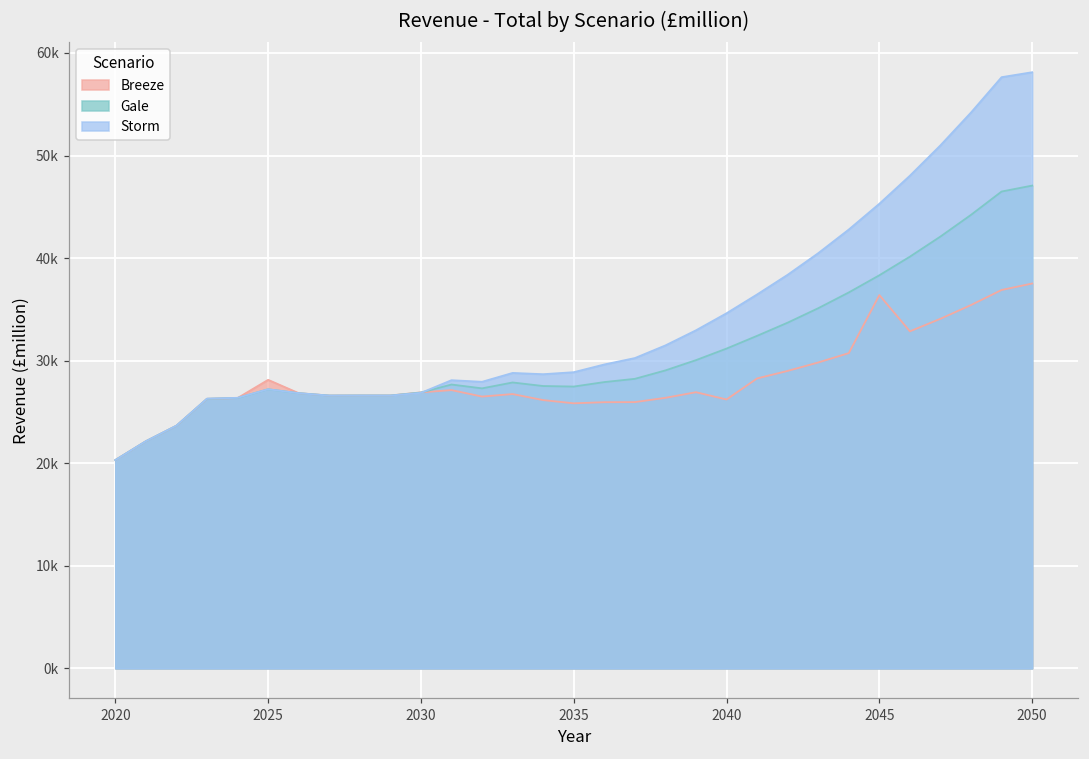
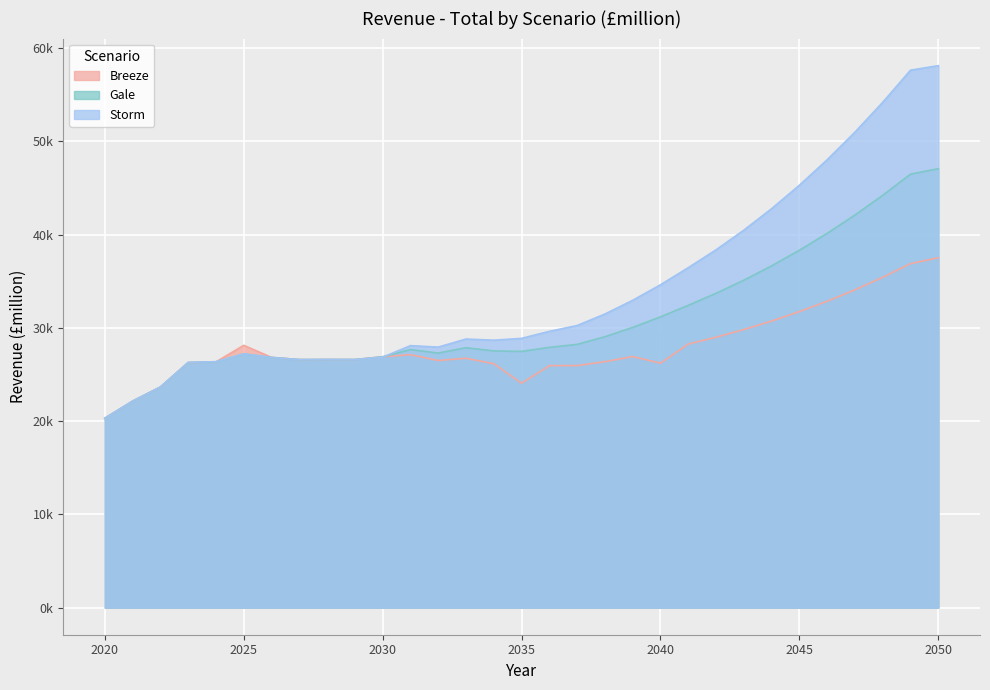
  {
    "Breeze": {
      "2025": 28000,
-     "2035": 26000,
+     "2035": 24000,
      "2040": 26000,
-     "2045": 36000,
+     "2045": 32000,
      "2050": 38000
    }
  }
